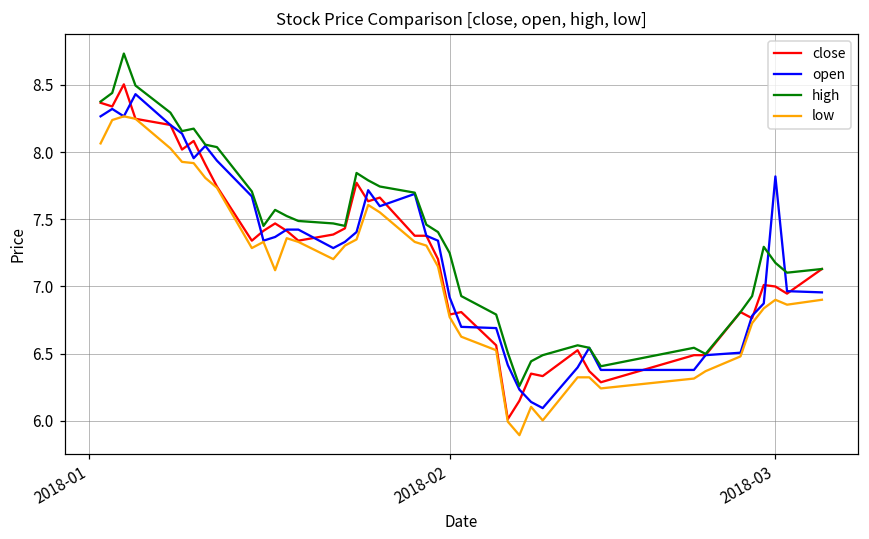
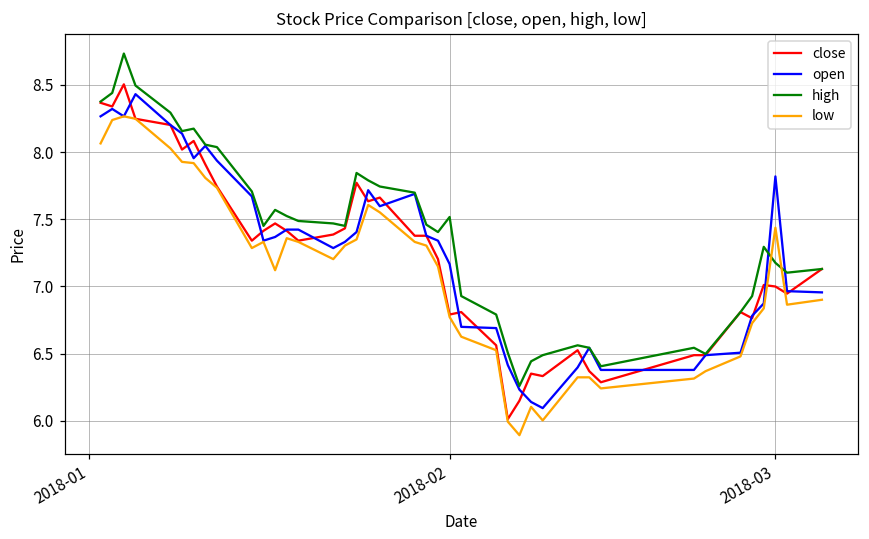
  {
    "close": {
      "2018-03": 7.00
    },
    "open": {
-     "2018-02": 6.92,
+     "2018-02": 7.17,
      "2018-03": 7.82
    },
    "high": {
-     "2018-02": 7.25,
+     "2018-02": 7.52,
      "2018-03": 7.18
    },
    "low": {
-     "2018-03": 6.90
+     "2018-03": 7.44
    }
  }
